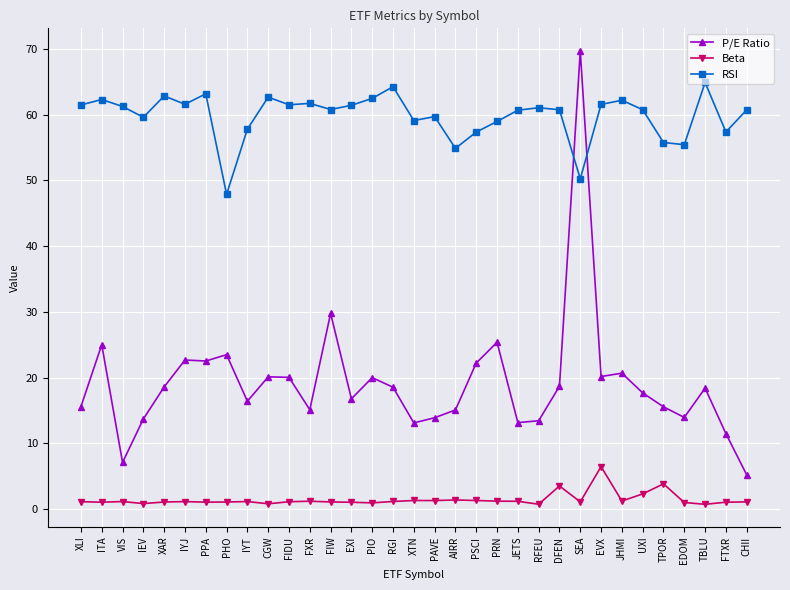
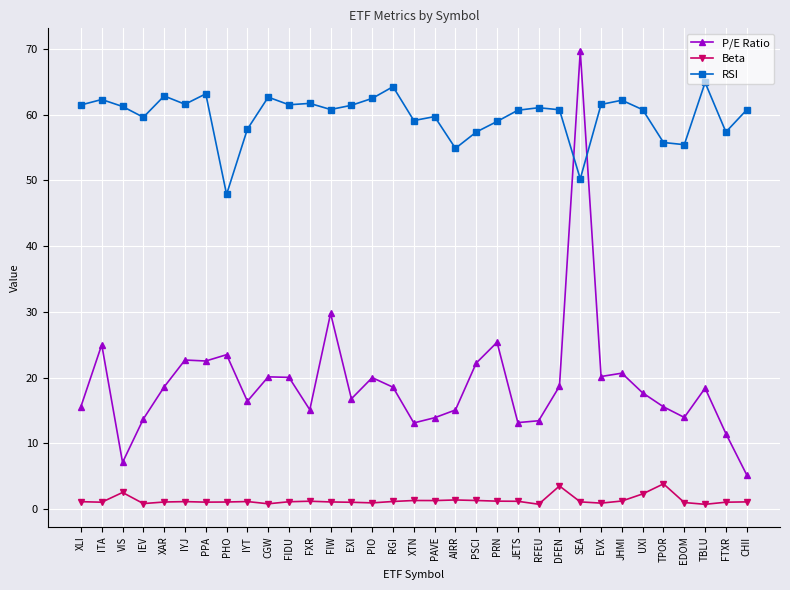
  {
    "P/E Ratio": {
      "XLI": 16,
      "ITA": 25,
      "VIS": 7,
      "IEV": 14,
      "XAR": 19,
      "IYJ": 23,
      "PPA": 23,
      "PHO": 23,
      "IYT": 16,
      "CGW": 20,
      "FIDU": 20,
      "FXR": 15,
      "FIW": 30,
      "EXI": 17,
      "PIO": 20,
      "RGI": 19,
      "XTN": 13,
      "PAVE": 14,
      "AIRR": 15,
      "PSCI": 22,
      "PRN": 25,
      "JETS": 13,
      "RFEU": 13,
      "DFEN": 19,
      "SEA": 70,
      "EVX": 20,
      "JHMI": 21,
      "UXI": 18,
      "TPOR": 16,
      "EDOM": 14,
      "TBLU": 18,
      "FTXR": 11,
      "CHII": 5
    },
    "Beta": {
      "XLI": 1,
      "ITA": 1,
-     "VIS": 1,
+     "VIS": 3,
      "IEV": 1,
      "XAR": 1,
      "IYJ": 1,
      "PPA": 1,
      "PHO": 1,
      "IYT": 1,
      "CGW": 1,
      "FIDU": 1,
      "FXR": 1,
      "FIW": 1,
      "EXI": 1,
      "PIO": 1,
      "RGI": 1,
      "XTN": 1,
      "PAVE": 1,
      "AIRR": 1,
      "PSCI": 1,
      "PRN": 1,
      "JETS": 1,
      "RFEU": 1,
      "DFEN": 4,
      "SEA": 1,
-     "EVX": 6,
+     "EVX": 1,
      "JHMI": 1,
      "UXI": 2,
      "TPOR": 4,
      "EDOM": 1,
      "TBLU": 1,
      "FTXR": 1,
      "CHII": 1
    },
    "RSI": {
      "XLI": 61,
      "ITA": 62,
      "VIS": 61,
      "IEV": 60,
      "XAR": 63,
      "IYJ": 62,
      "PPA": 63,
      "PHO": 48,
      "IYT": 58,
      "CGW": 63,
      "FIDU": 62,
      "FXR": 62,
      "FIW": 61,
      "EXI": 61,
      "PIO": 62,
      "RGI": 64,
      "XTN": 59,
      "PAVE": 60,
      "AIRR": 55,
      "PSCI": 57,
      "PRN": 59,
      "JETS": 61,
      "RFEU": 61,
      "DFEN": 61,
      "SEA": 50,
      "EVX": 62,
      "JHMI": 62,
      "UXI": 61,
      "TPOR": 56,
      "EDOM": 55,
      "FTXR": 57,
      "CHII": 61
    }
  }
